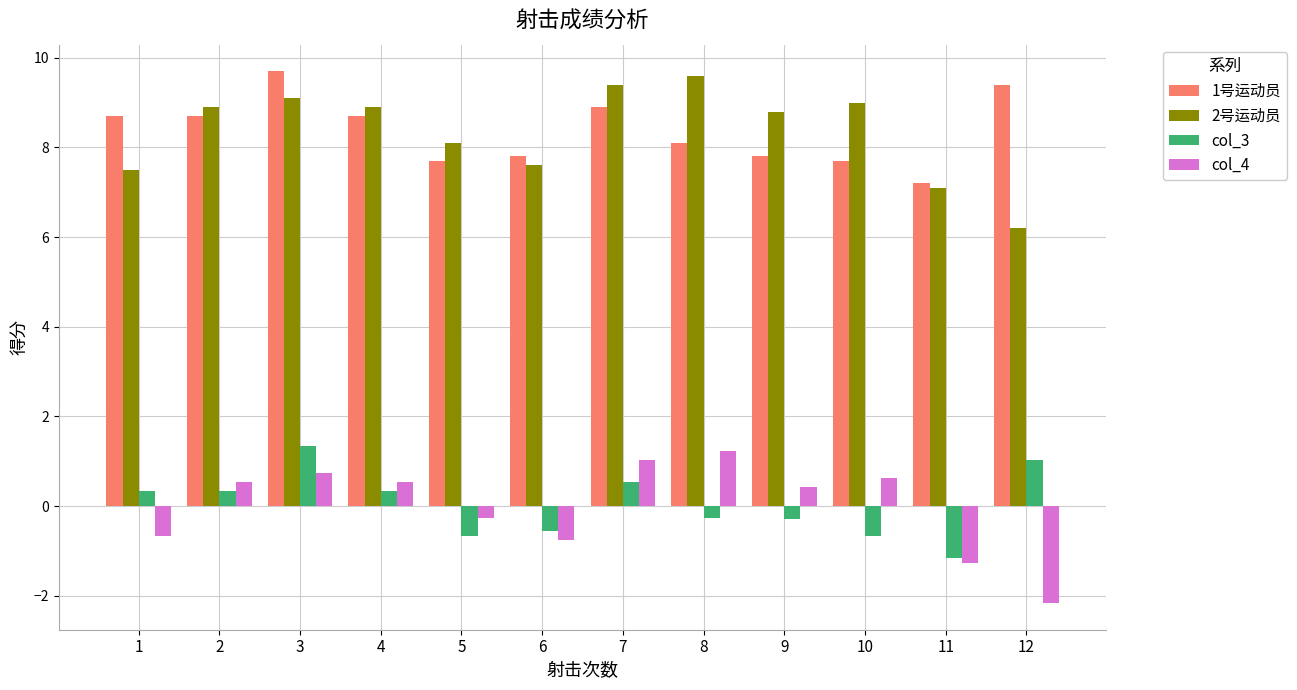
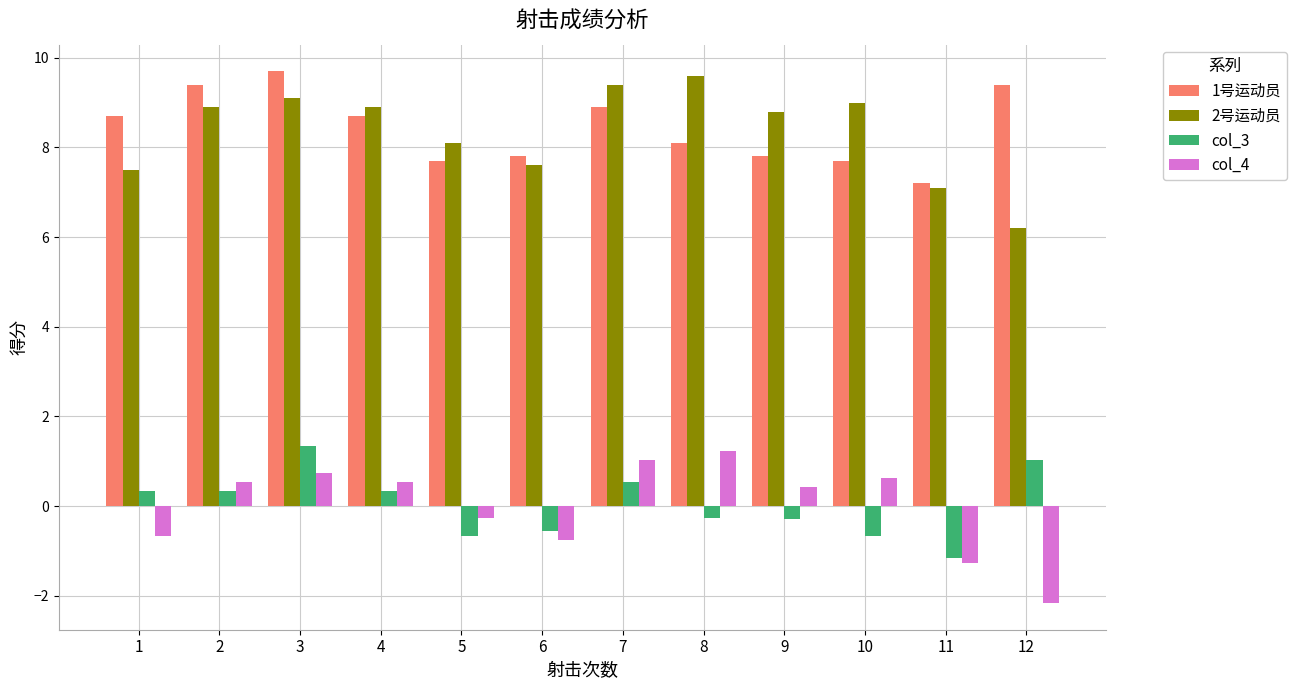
  {
    "1号运动员": {
      "1": 8.7,
-     "2": 8.7,
+     "2": 9.4,
      "3": 9.7,
      "4": 8.7,
      "5": 7.7,
      "6": 7.8,
      "7": 8.9,
      "8": 8.1,
      "9": 7.8,
      "10": 7.7,
      "11": 7.2,
      "12": 9.4
    },
    "2号运动员": {
      "1": 7.5,
      "2": 8.9,
      "3": 9.1,
      "4": 8.9,
      "5": 8.1,
      "6": 7.6,
      "7": 9.4,
      "8": 9.6,
      "9": 8.8,
      "10": 9.0,
      "11": 7.1,
      "12": 6.2
    },
    "col_3": {
      "1": 0.3,
      "2": 0.3,
      "3": 1.3,
      "4": 0.3,
      "5": -0.7,
      "6": -0.6,
      "7": 0.5,
      "8": -0.3,
      "9": -0.3,
      "10": -0.7,
      "11": -1.2,
      "12": 1.0
    },
    "col_4": {
      "1": -0.7,
      "2": 0.5,
      "3": 0.7,
      "4": 0.5,
      "5": -0.3,
      "6": -0.8,
      "7": 1.0,
      "8": 1.2,
      "9": 0.4,
      "10": 0.6,
      "11": -1.3,
      "12": -2.2
    }
  }
